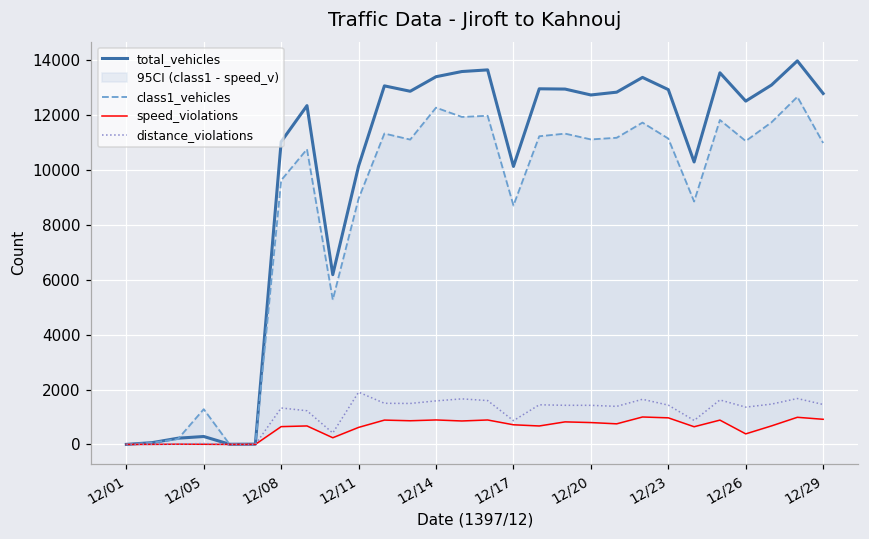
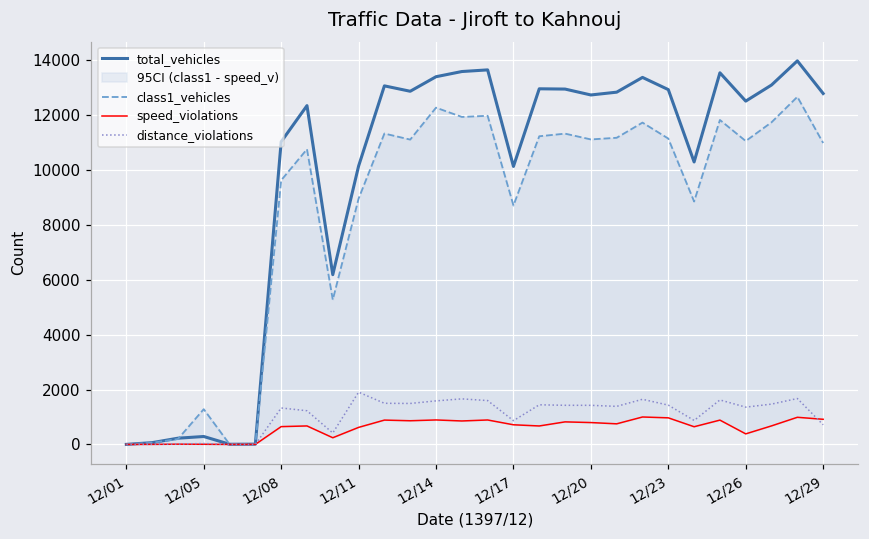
  {
    "total_vehicles": {
      "12/05": 300,
      "12/11": 10100,
      "12/14": 13400,
      "12/17": 10100,
      "12/20": 12700,
      "12/23": 12900,
      "12/26": 12500,
      "12/29": 12800
    },
    "95CI (class1 - speed_v)": {
      "12/05": 1300,
      "12/08": 9600,
      "12/11": 9000,
      "12/14": 12300,
      "12/17": 8700,
      "12/20": 11100,
      "12/23": 11100,
      "12/26": 11100,
      "12/29": 11000
    },
    "speed_violations": {
      "12/08": 600,
      "12/11": 600,
      "12/14": 900,
      "12/17": 700,
      "12/20": 800,
      "12/23": 1000,
      "12/26": 400,
      "12/29": 900
    },
    "distance_violations": {
      "12/08": 1300,
      "12/11": 1900,
      "12/14": 1600,
      "12/17": 900,
      "12/20": 1400,
      "12/23": 1400,
      "12/26": 1400,
-     "12/29": 1500
+     "12/29": 700
    }
  }
